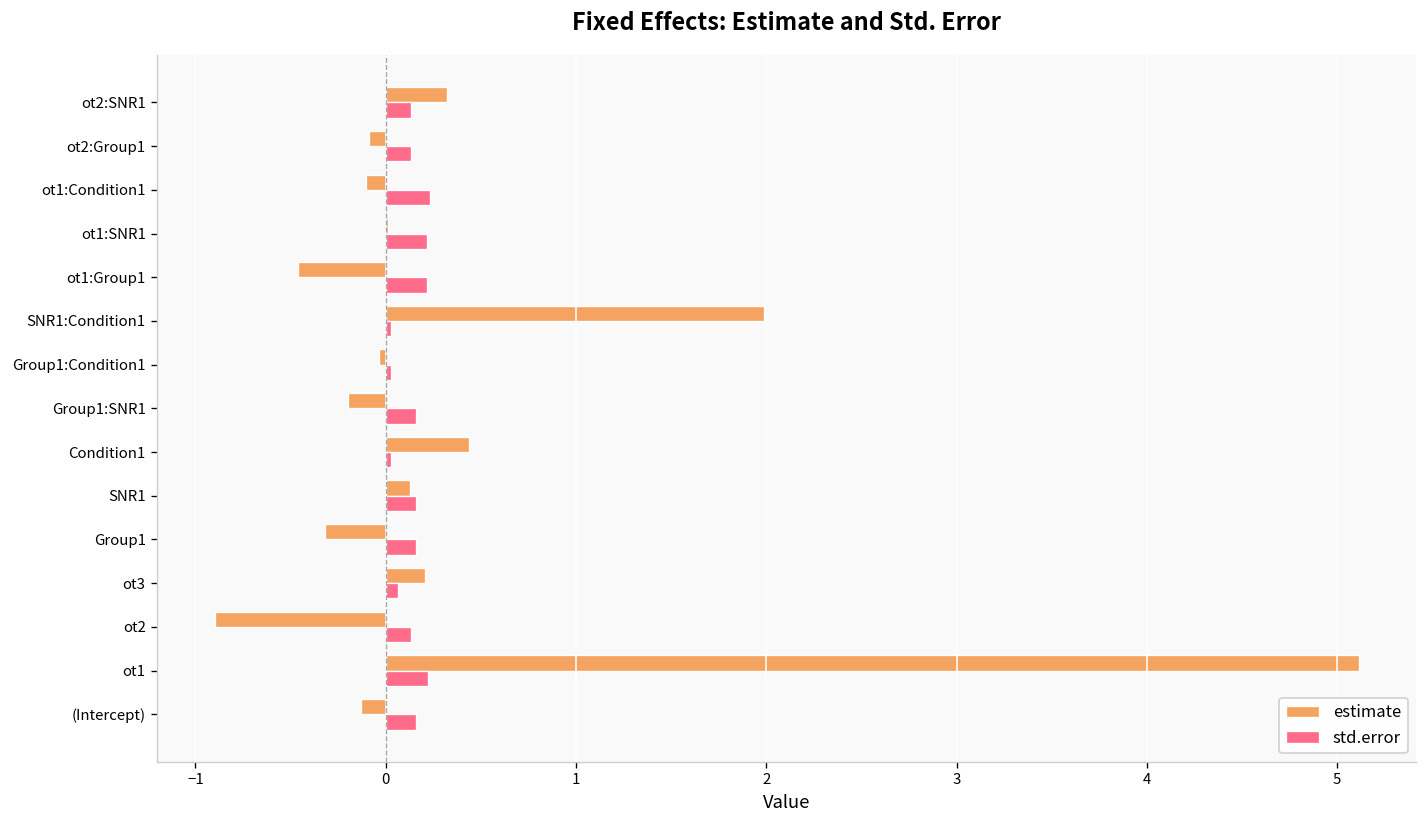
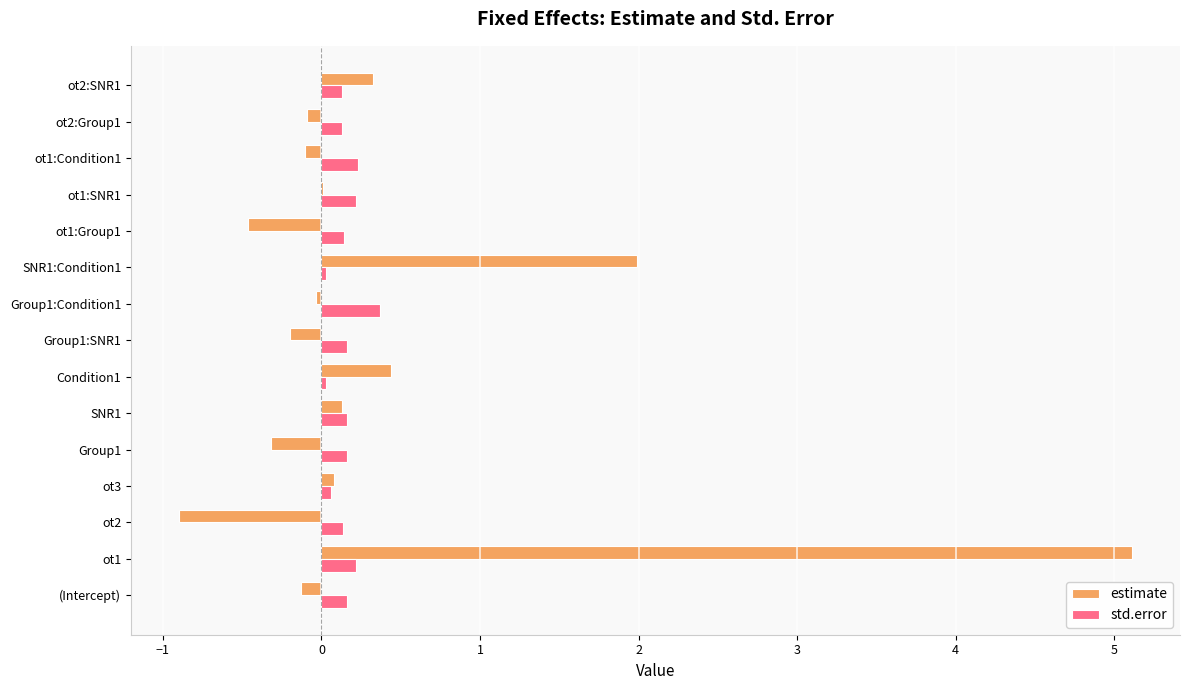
  {
    "estimate": {
      "ot2:SNR1": 0.32,
      "ot2:Group1": -0.09,
      "ot1:Condition1": -0.10,
      "ot1:Group1": -0.46,
      "SNR1:Condition1": 1.99,
      "Group1:Condition1": -0.03,
      "Group1:SNR1": -0.20,
      "Condition1": 0.44,
      "SNR1": 0.13,
      "Group1": -0.32,
-     "ot3": 0.21,
+     "ot3": 0.08,
      "ot2": -0.90,
      "ot1": 5.11,
      "(Intercept)": -0.13
    },
    "std.error": {
      "ot2:SNR1": 0.13,
      "ot2:Group1": 0.13,
      "ot1:Condition1": 0.23,
      "ot1:SNR1": 0.22,
-     "ot1:Group1": 0.22,
+     "ot1:Group1": 0.14,
      "SNR1:Condition1": 0.03,
-     "Group1:Condition1": 0.03,
+     "Group1:Condition1": 0.37,
      "Group1:SNR1": 0.16,
      "Condition1": 0.03,
      "SNR1": 0.16,
      "Group1": 0.16,
      "ot3": 0.06,
      "ot2": 0.13,
      "ot1": 0.22,
      "(Intercept)": 0.16
    }
  }
